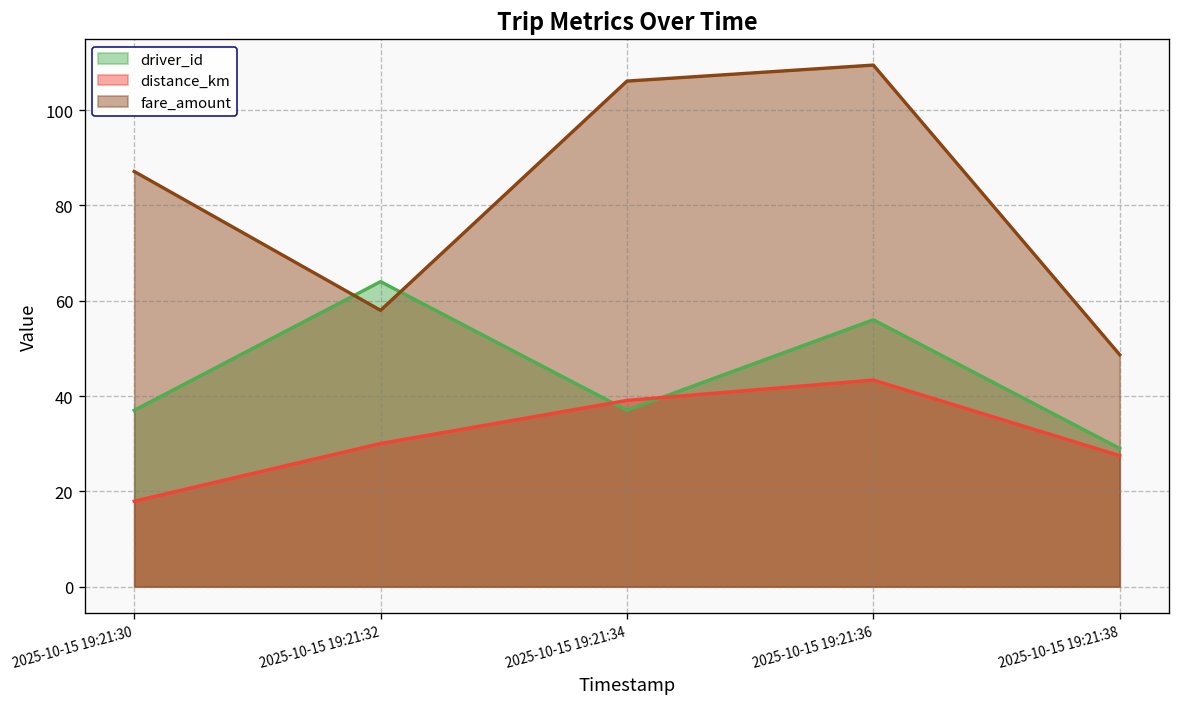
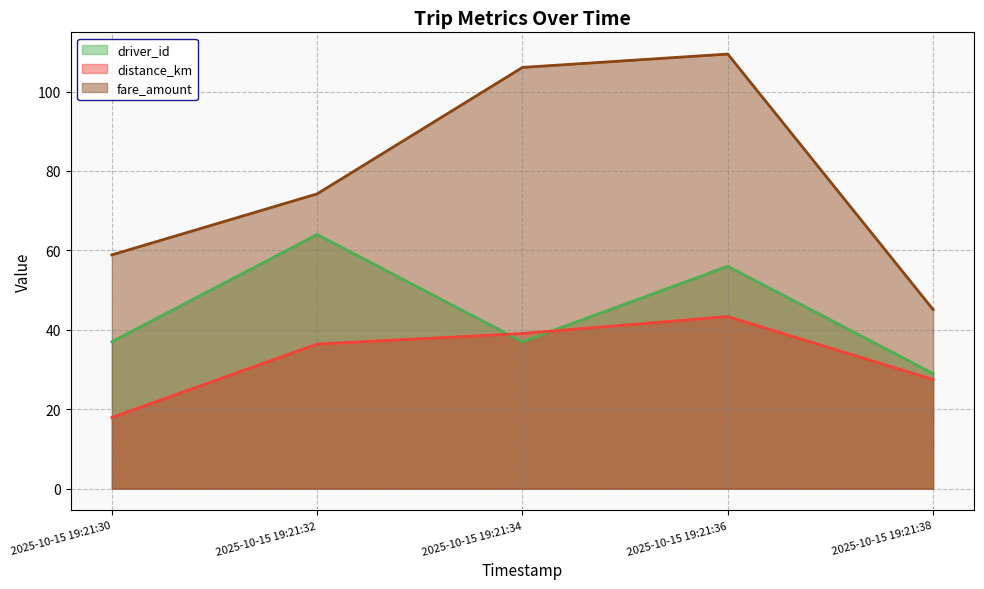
  {
    "driver_id": {
      "2025-10-15 19:21:30": 37,
      "2025-10-15 19:21:32": 64,
      "2025-10-15 19:21:34": 37,
      "2025-10-15 19:21:36": 56,
      "2025-10-15 19:21:38": 29
    },
    "distance_km": {
      "2025-10-15 19:21:30": 18,
-     "2025-10-15 19:21:32": 30,
+     "2025-10-15 19:21:32": 36,
      "2025-10-15 19:21:34": 39,
      "2025-10-15 19:21:36": 43,
      "2025-10-15 19:21:38": 27
    },
    "fare_amount": {
-     "2025-10-15 19:21:30": 87,
-     "2025-10-15 19:21:32": 58,
+     "2025-10-15 19:21:30": 59,
+     "2025-10-15 19:21:32": 74,
      "2025-10-15 19:21:34": 106,
      "2025-10-15 19:21:36": 109,
-     "2025-10-15 19:21:38": 49
+     "2025-10-15 19:21:38": 45
    }
  }
